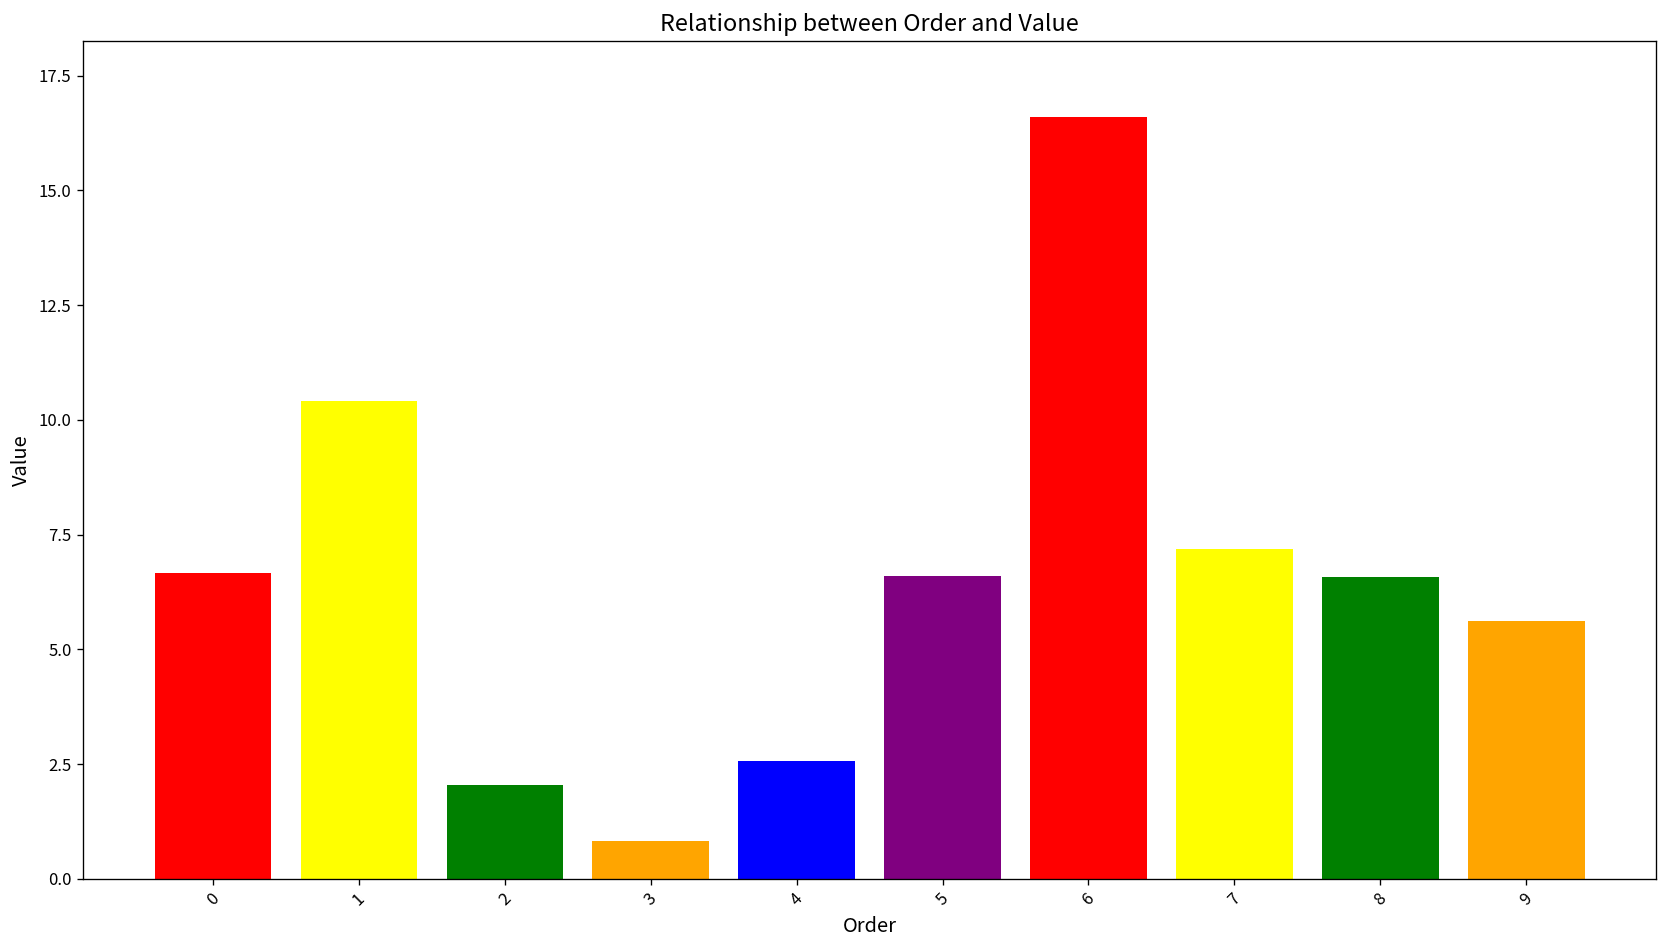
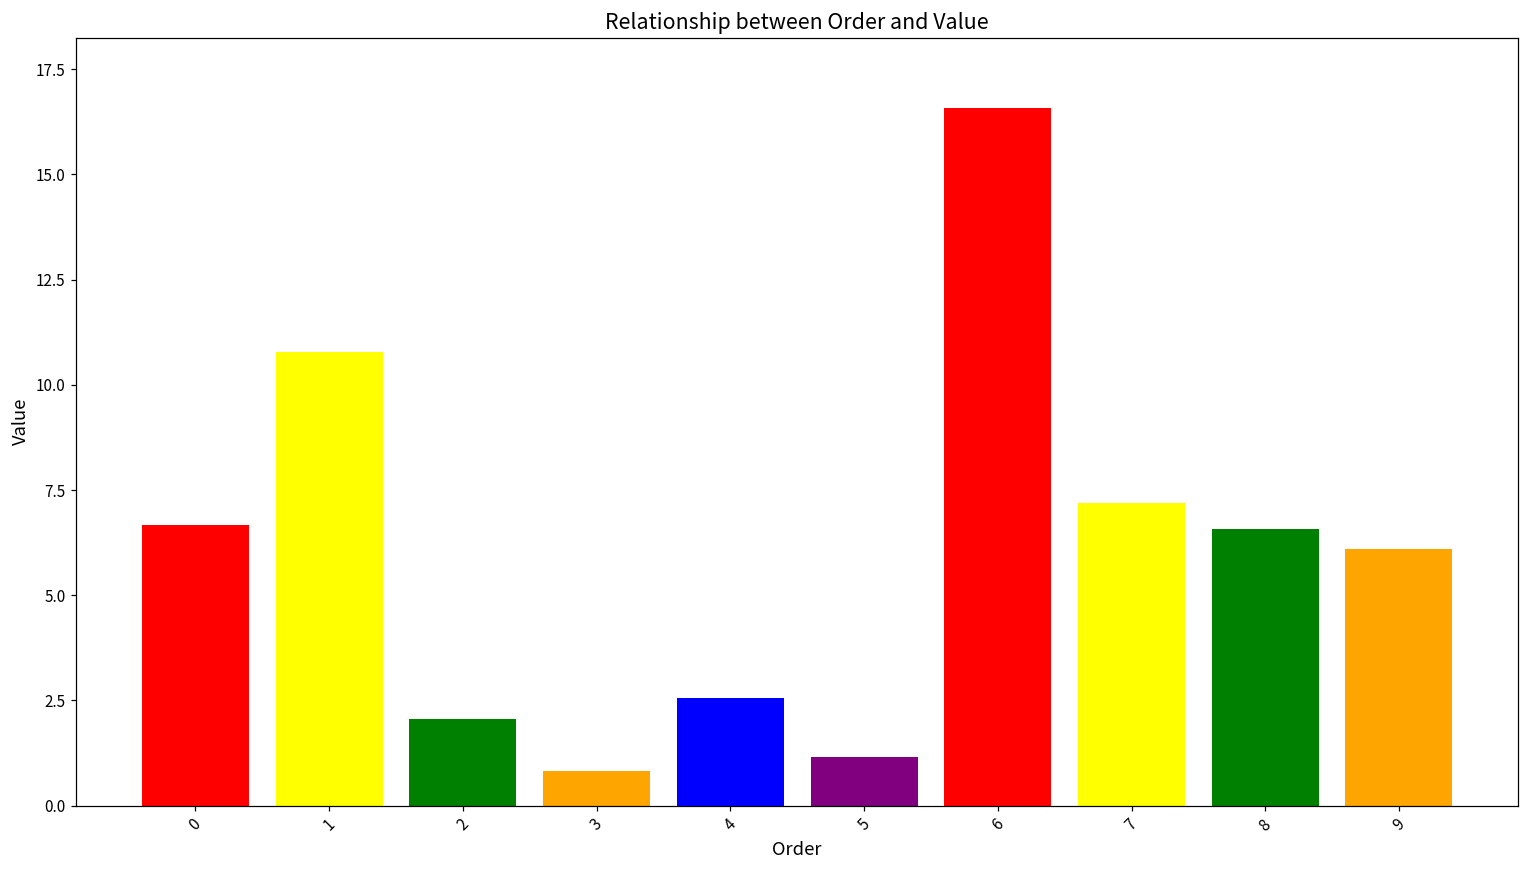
  {
    "0": 6.7,
-   "1": 10.4,
+   "1": 10.8,
    "2": 2.1,
    "3": 0.8,
    "4": 2.6,
-   "5": 6.6,
+   "5": 1.2,
    "6": 16.6,
    "7": 7.2,
    "8": 6.6,
-   "9": 5.6
+   "9": 6.1
  }
